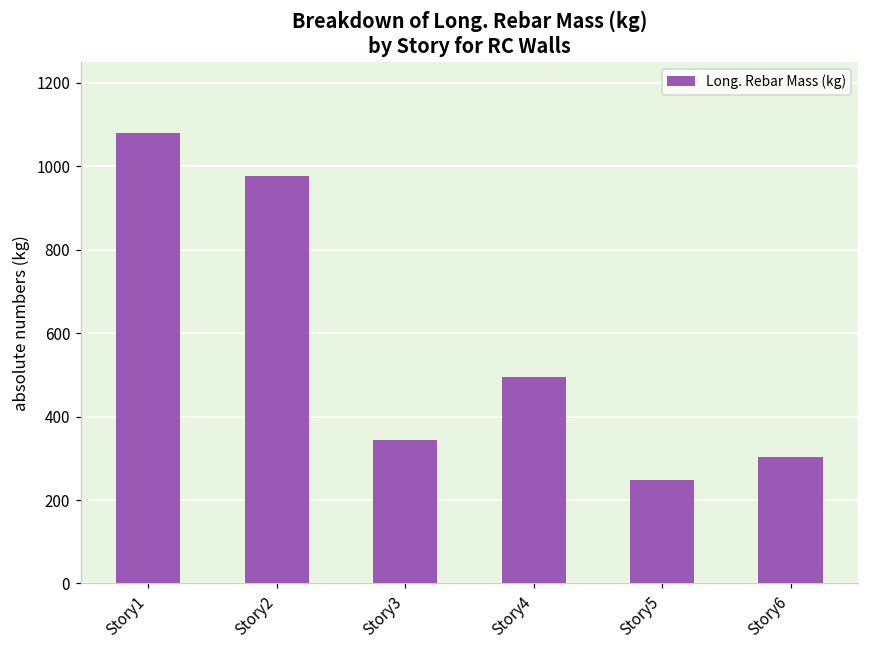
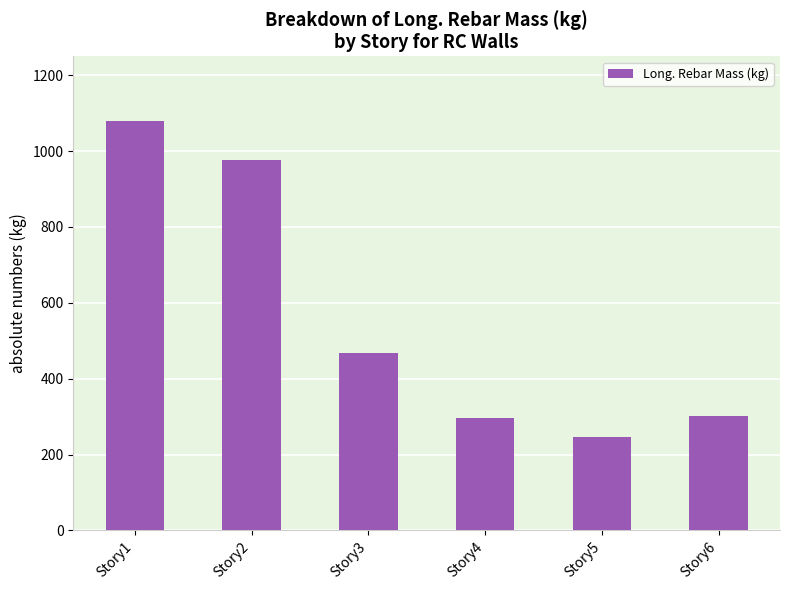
  {
    "Story1": 1080,
    "Story2": 980,
-   "Story3": 340,
-   "Story4": 490,
+   "Story3": 470,
+   "Story4": 300,
    "Story5": 250,
    "Story6": 300
  }
